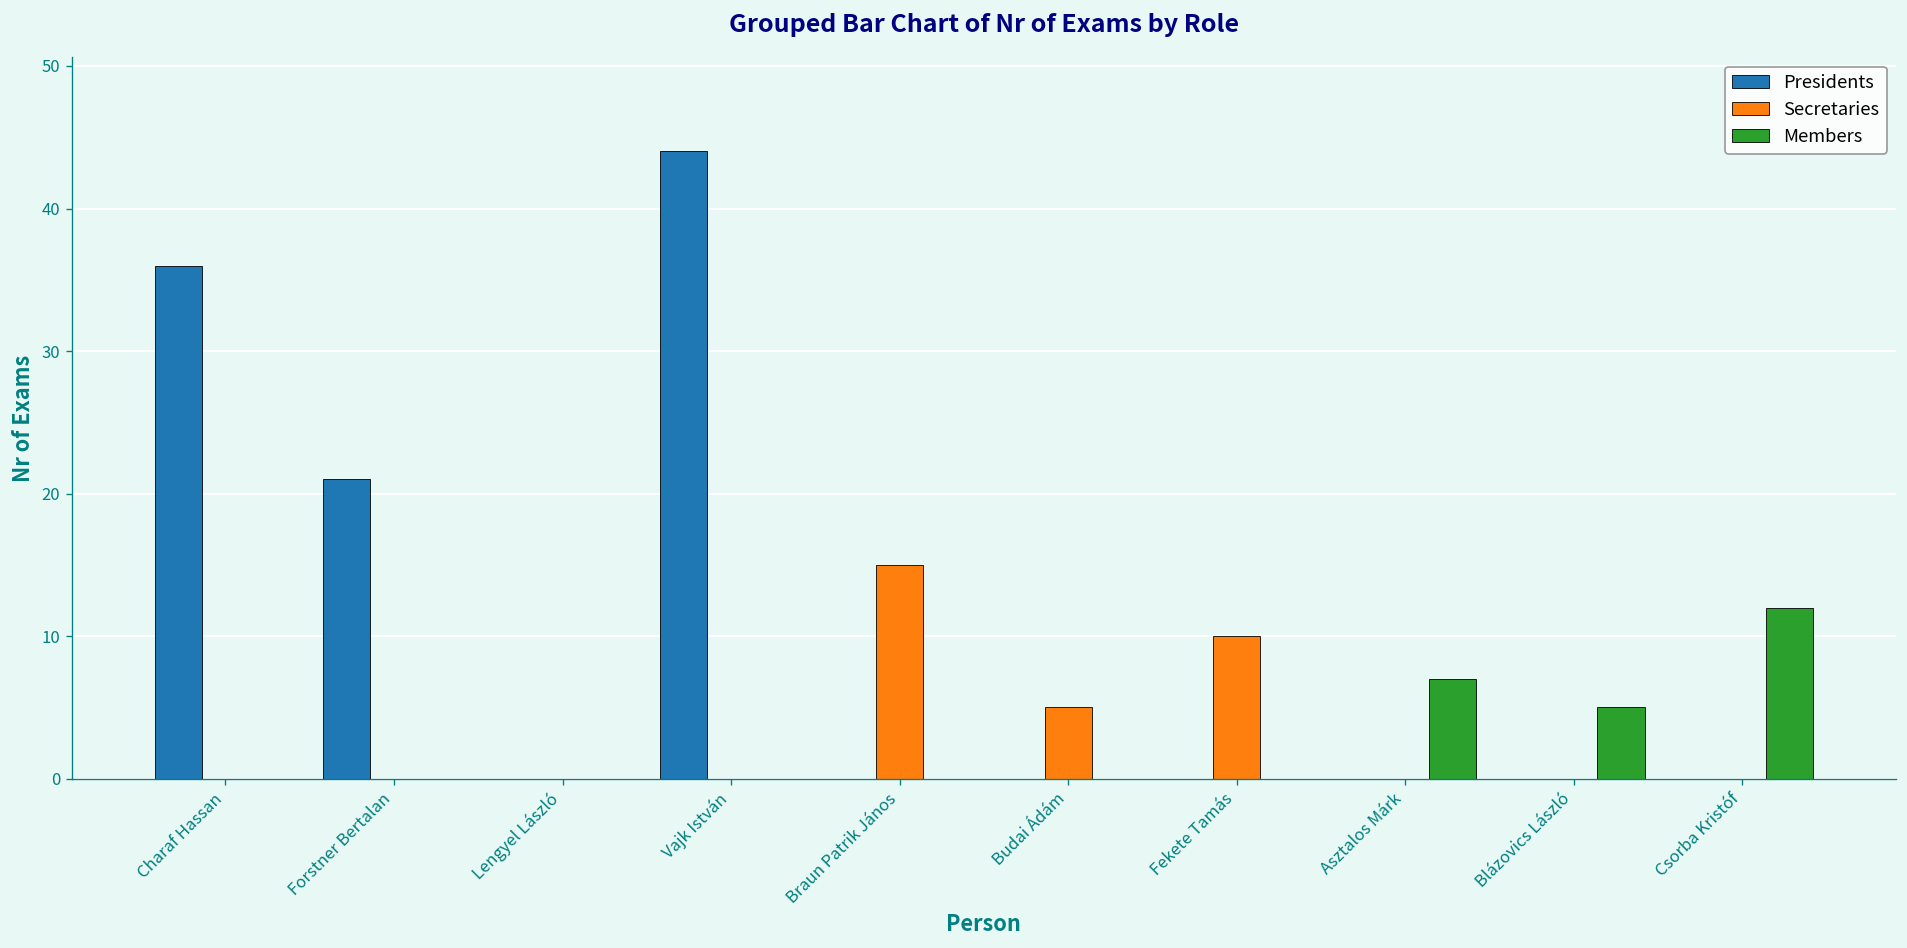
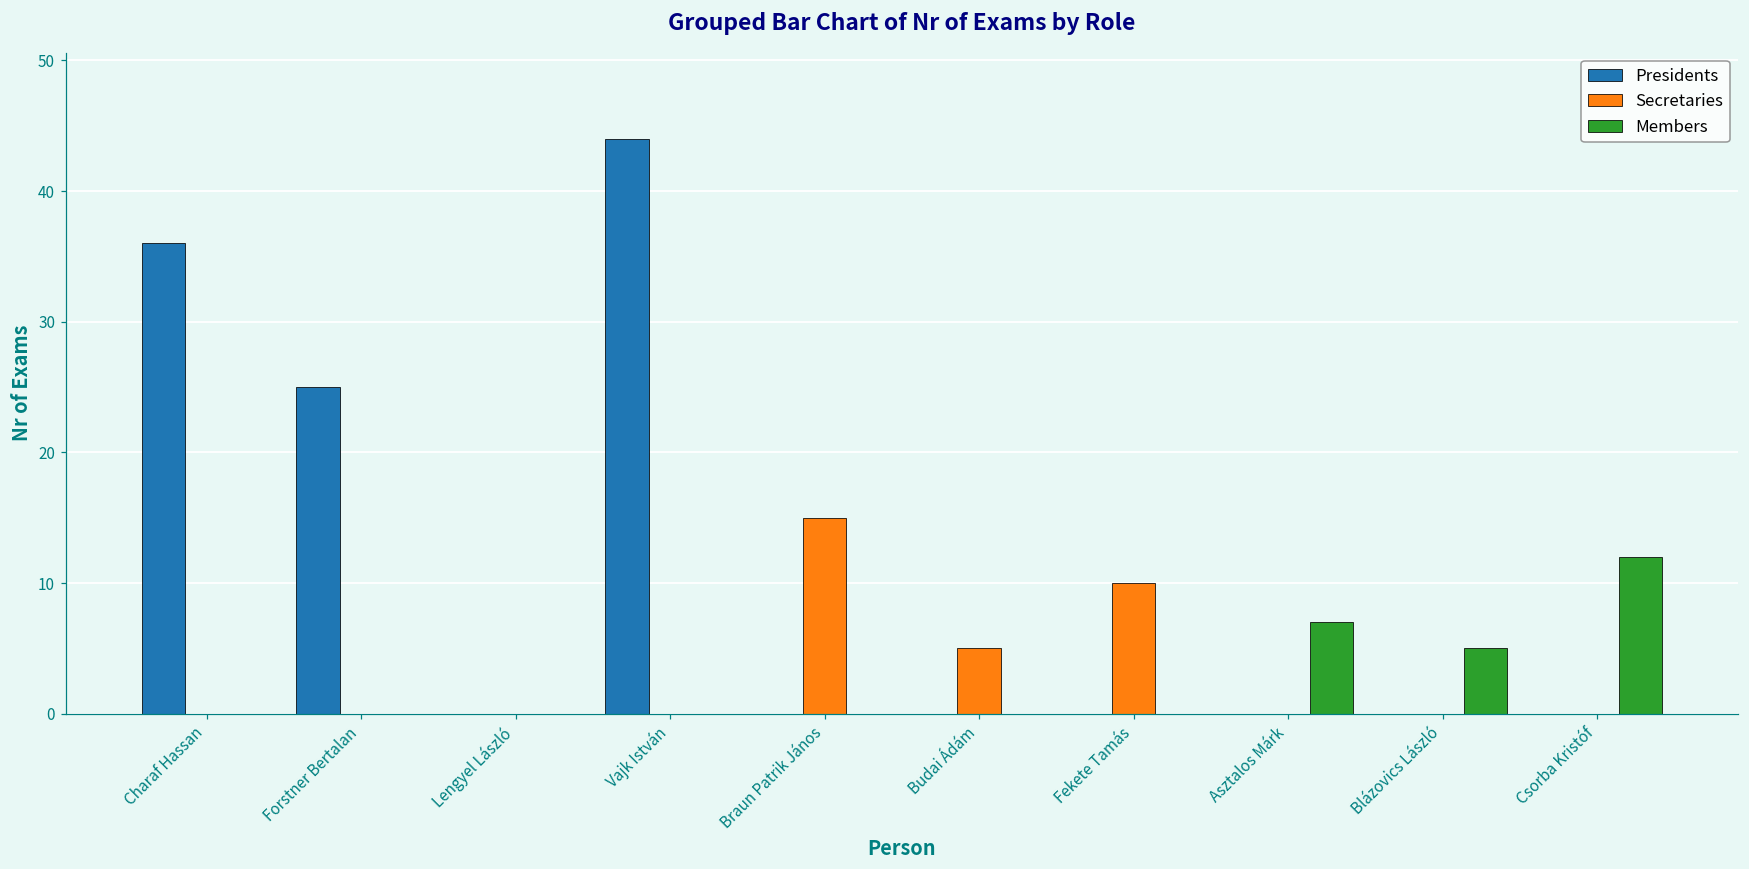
  {
    "Presidents": {
      "Charaf Hassan": 36,
-     "Forstner Bertalan": 21,
+     "Forstner Bertalan": 25,
      "Lengyel László": 0,
      "Vajk István": 44,
      "Braun Patrik János": 0,
      "Budai Ádám": 0,
      "Fekete Tamás": 0,
      "Asztalos Márk": 0,
      "Blázovics László": 0,
      "Csorba Kristóf": 0
    },
    "Secretaries": {
      "Charaf Hassan": 0,
      "Forstner Bertalan": 0,
      "Lengyel László": 0,
      "Vajk István": 0,
      "Braun Patrik János": 15,
      "Budai Ádám": 5,
      "Fekete Tamás": 10,
      "Asztalos Márk": 0,
      "Blázovics László": 0,
      "Csorba Kristóf": 0
    },
    "Members": {
      "Charaf Hassan": 0,
      "Forstner Bertalan": 0,
      "Lengyel László": 0,
      "Vajk István": 0,
      "Braun Patrik János": 0,
      "Budai Ádám": 0,
      "Fekete Tamás": 0,
      "Asztalos Márk": 7,
      "Blázovics László": 5,
      "Csorba Kristóf": 12
    }
  }
